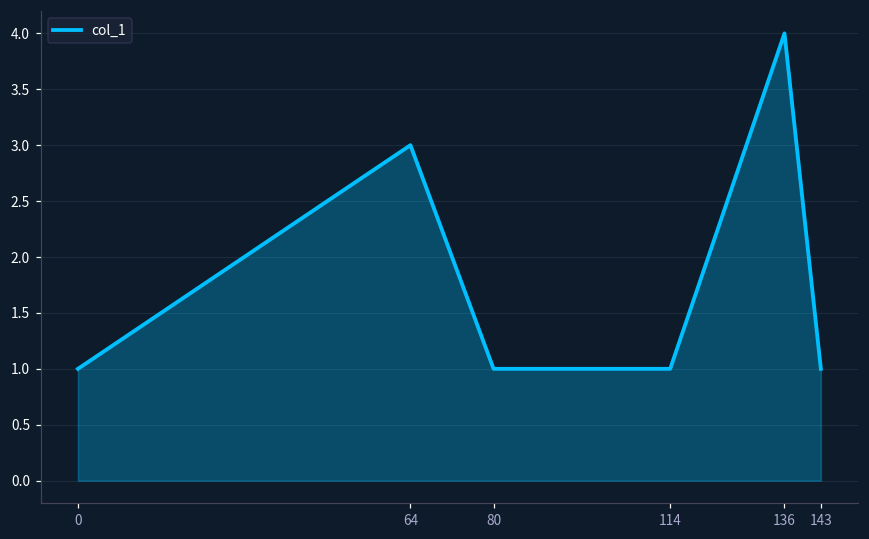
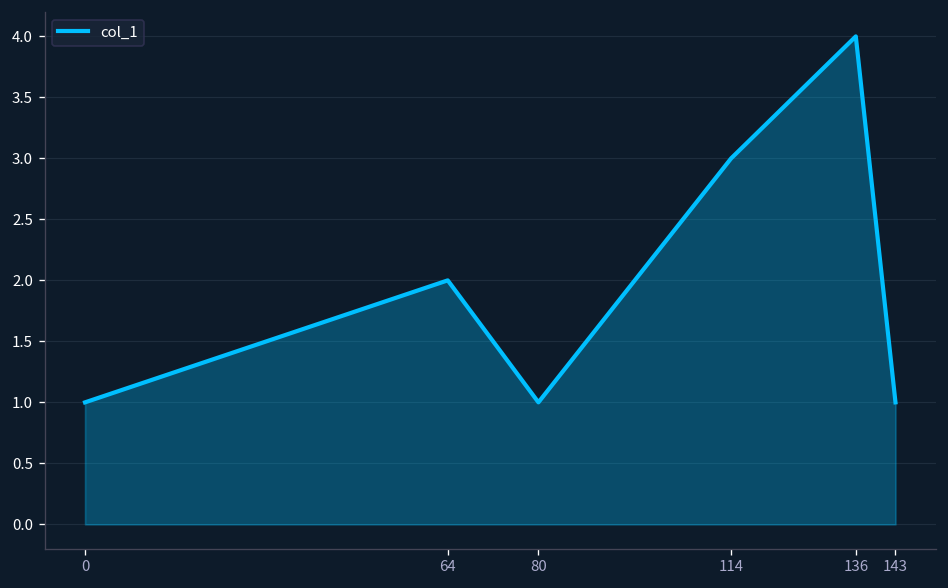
  {
    "0": 1,
-   "64": 3,
+   "64": 2,
    "80": 1,
-   "114": 1,
+   "114": 3,
    "136": 4,
    "143": 1
  }
